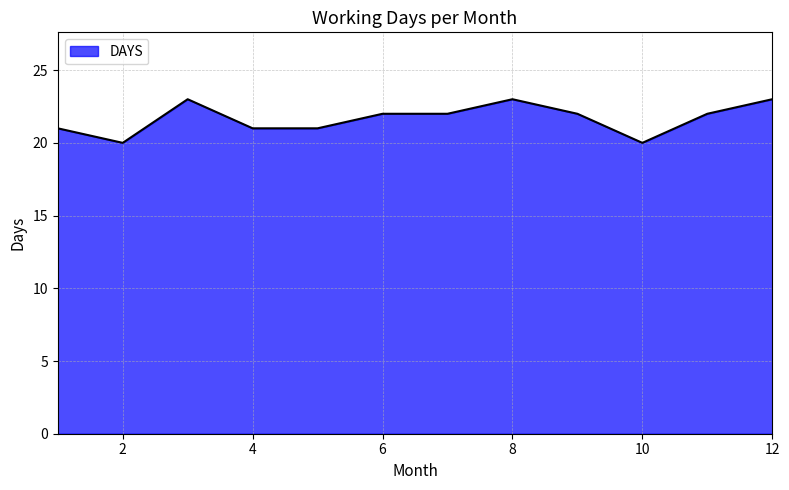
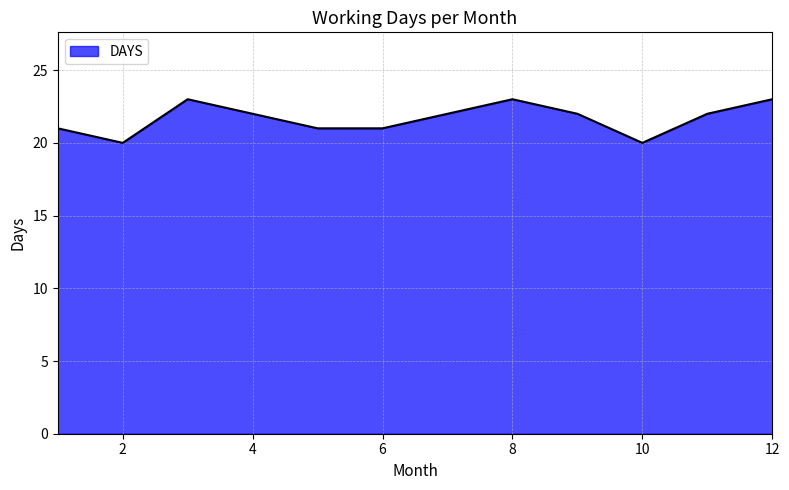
  {
    "2": 20,
-   "4": 21,
-   "6": 22,
+   "4": 22,
+   "6": 21,
    "8": 23,
    "10": 20,
    "12": 23
  }
